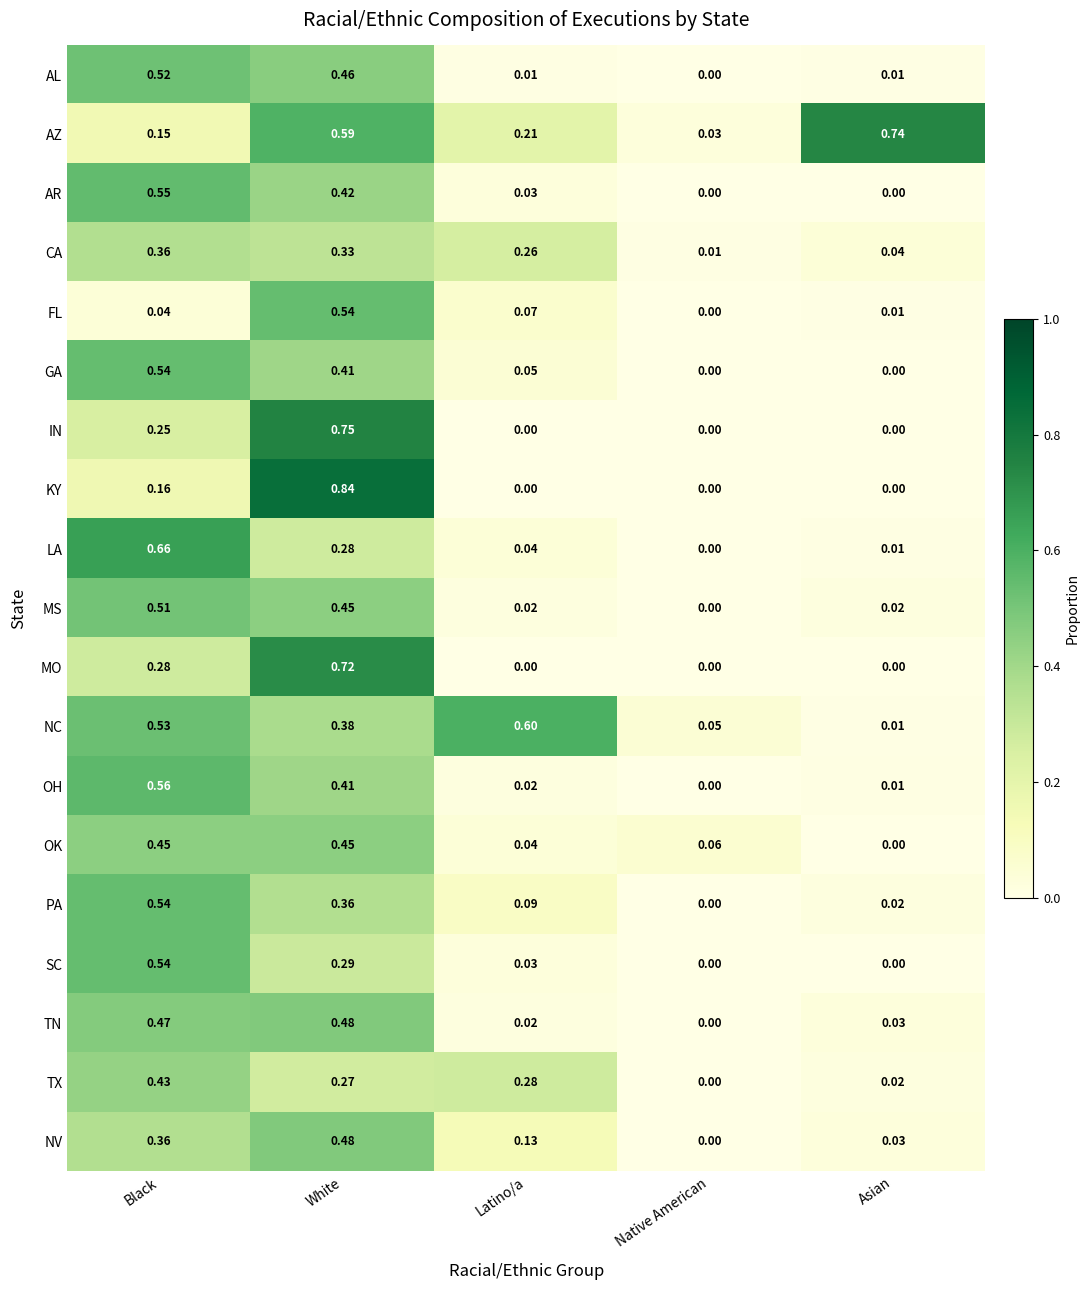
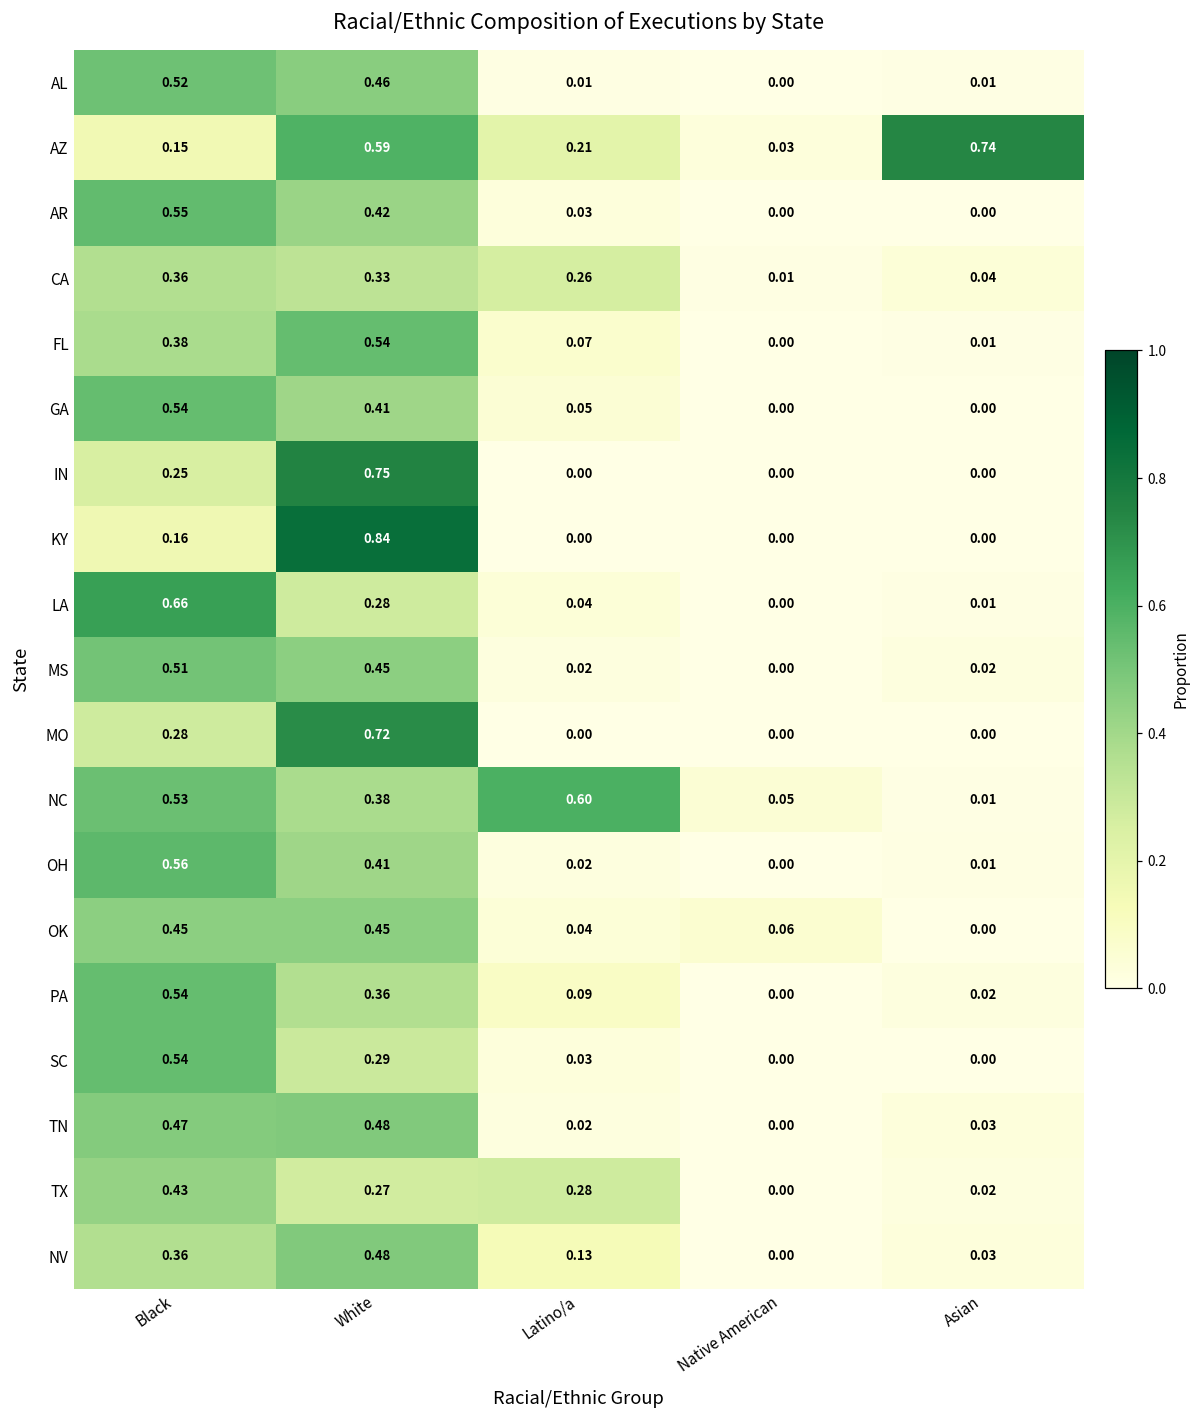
  {
    "AL": {
      "Black": 0.52,
      "White": 0.46,
      "Latino/a": 0.01,
      "Native American": 0.00,
      "Asian": 0.01
    },
    "AZ": {
      "Black": 0.15,
      "White": 0.59,
      "Latino/a": 0.21,
      "Native American": 0.03,
      "Asian": 0.74
    },
    "AR": {
      "Black": 0.55,
      "White": 0.42,
      "Latino/a": 0.03,
      "Native American": 0.00,
      "Asian": 0.00
    },
    "CA": {
      "Black": 0.36,
      "White": 0.33,
      "Latino/a": 0.26,
      "Native American": 0.01,
      "Asian": 0.04
    },
    "FL": {
-     "Black": 0.04,
+     "Black": 0.38,
      "White": 0.54,
      "Latino/a": 0.07,
      "Native American": 0.00,
      "Asian": 0.01
    },
    "GA": {
      "Black": 0.54,
      "White": 0.41,
      "Latino/a": 0.05,
      "Native American": 0.00,
      "Asian": 0.00
    },
    "IN": {
      "Black": 0.25,
      "White": 0.75,
      "Latino/a": 0.00,
      "Native American": 0.00,
      "Asian": 0.00
    },
    "KY": {
      "Black": 0.16,
      "White": 0.84,
      "Latino/a": 0.00,
      "Native American": 0.00,
      "Asian": 0.00
    },
    "LA": {
      "Black": 0.66,
      "White": 0.28,
      "Latino/a": 0.04,
      "Native American": 0.00,
      "Asian": 0.01
    },
    "MS": {
      "Black": 0.51,
      "White": 0.45,
      "Latino/a": 0.02,
      "Native American": 0.00,
      "Asian": 0.02
    },
    "MO": {
      "Black": 0.28,
      "White": 0.72,
      "Latino/a": 0.00,
      "Native American": 0.00,
      "Asian": 0.00
    },
    "NC": {
      "Black": 0.53,
      "White": 0.38,
      "Latino/a": 0.60,
      "Native American": 0.05,
      "Asian": 0.01
    },
    "OH": {
      "Black": 0.56,
      "White": 0.41,
      "Latino/a": 0.02,
      "Native American": 0.00,
      "Asian": 0.01
    },
    "OK": {
      "Black": 0.45,
      "White": 0.45,
      "Latino/a": 0.04,
      "Native American": 0.06,
      "Asian": 0.00
    },
    "PA": {
      "Black": 0.54,
      "White": 0.36,
      "Latino/a": 0.09,
      "Native American": 0.00,
      "Asian": 0.02
    },
    "SC": {
      "Black": 0.54,
      "White": 0.29,
      "Latino/a": 0.03,
      "Native American": 0.00,
      "Asian": 0.00
    },
    "TN": {
      "Black": 0.47,
      "White": 0.48,
      "Latino/a": 0.02,
      "Native American": 0.00,
      "Asian": 0.03
    },
    "TX": {
      "Black": 0.43,
      "White": 0.27,
      "Latino/a": 0.28,
      "Native American": 0.00,
      "Asian": 0.02
    },
    "NV": {
      "Black": 0.36,
      "White": 0.48,
      "Latino/a": 0.13,
      "Native American": 0.00,
      "Asian": 0.03
    }
  }
